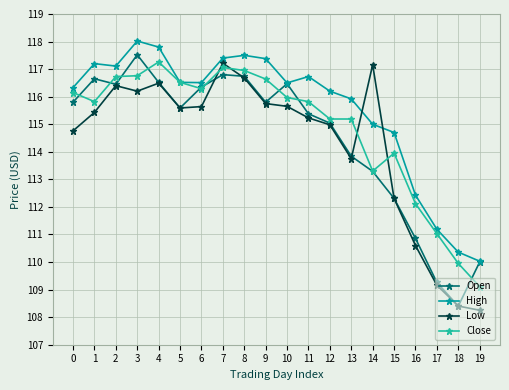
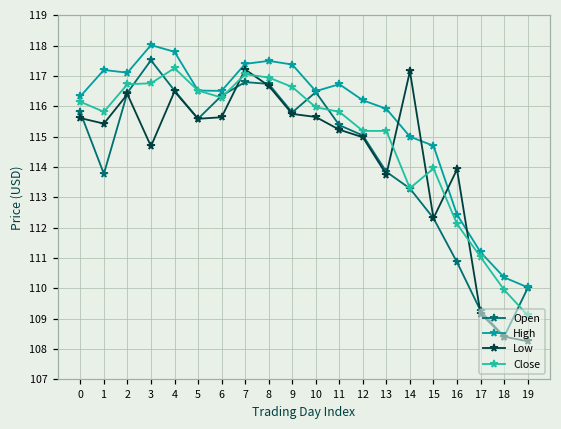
  {
    "Open": {
      "0": 115.8,
-     "1": 116.7,
+     "1": 113.8,
      "3": 117.5,
      "7": 116.8,
      "11": 115.4,
      "16": 110.9
    },
    "Low": {
-     "0": 114.8,
+     "0": 115.6,
      "1": 115.4,
-     "3": 116.2,
+     "3": 114.7,
      "6": 115.6,
      "7": 117.2,
      "10": 115.7,
      "11": 115.2,
      "14": 117.2,
-     "16": 110.6
+     "16": 113.9
    }
  }
